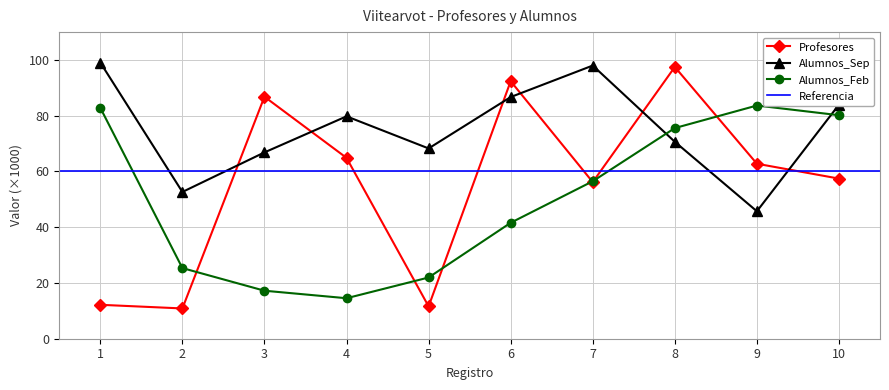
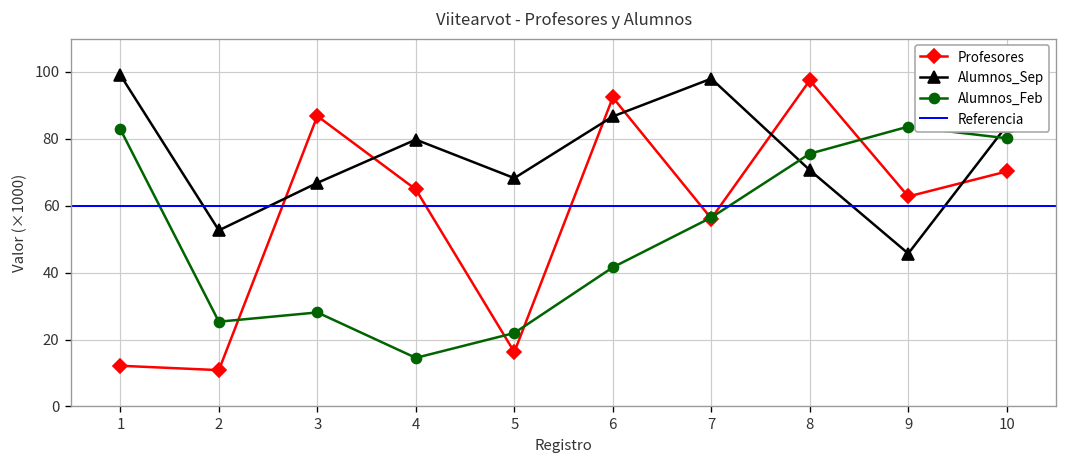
  {
    "Profesores": {
      "1": 12,
      "2": 11,
      "3": 87,
      "4": 65,
-     "5": 12,
+     "5": 16,
      "6": 92,
      "8": 97,
      "9": 63,
-     "10": 57
+     "10": 70
    },
    "Alumnos_Sep": {
      "1": 99,
      "2": 53,
      "3": 67,
      "4": 80,
      "5": 68,
      "6": 87,
      "7": 98,
      "8": 71,
      "9": 46
    },
    "Alumnos_Feb": {
      "1": 83,
      "2": 25,
-     "3": 17,
+     "3": 28,
      "4": 15,
      "5": 22,
      "6": 42,
      "8": 76,
      "9": 84,
      "10": 80
    }
  }
